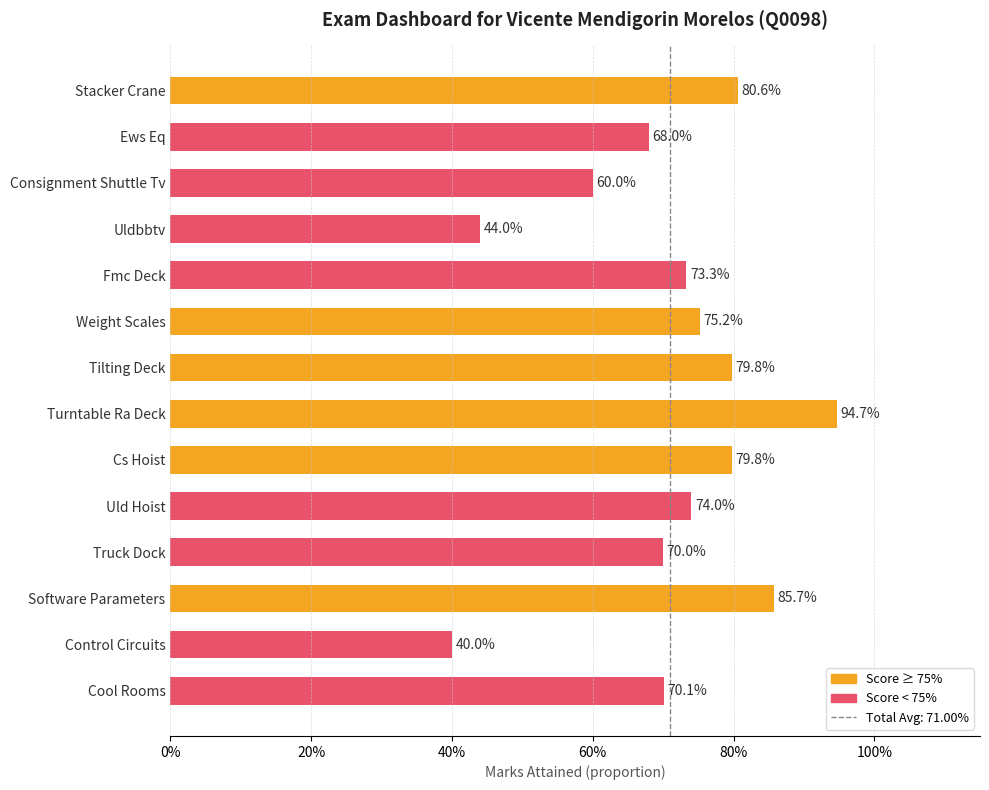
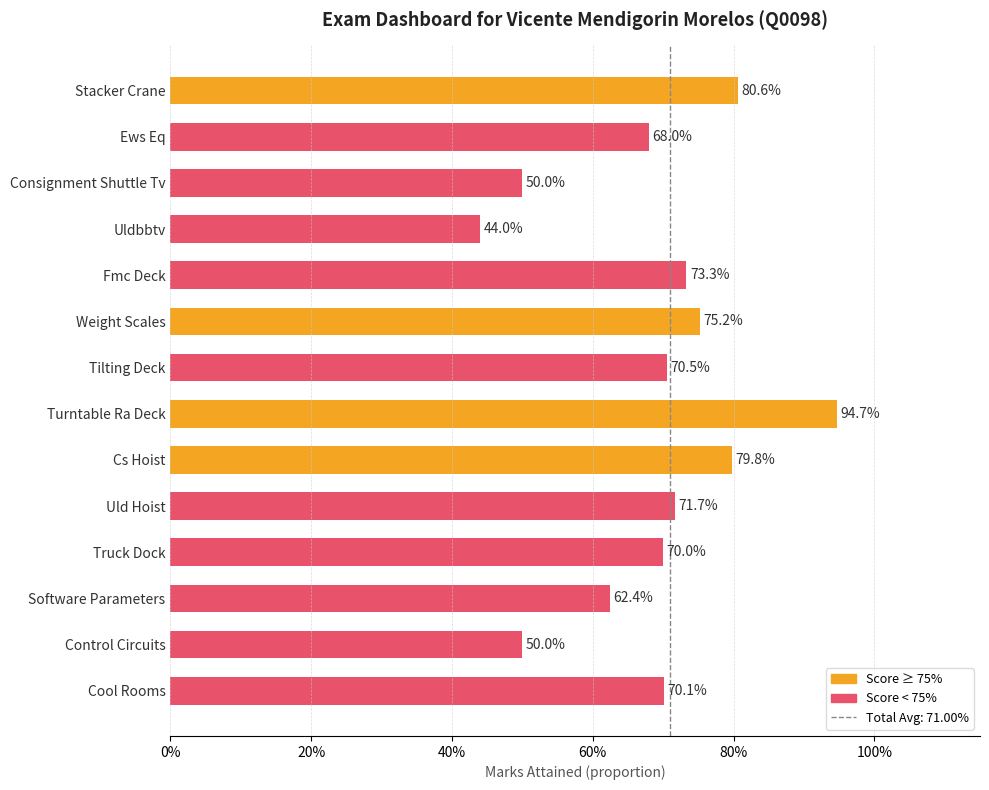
  {
    "Stacker Crane": "80.6%",
    "Ews Eq": "68.0%",
-   "Consignment Shuttle Tv": "60.0%",
+   "Consignment Shuttle Tv": "50.0%",
    "Uldbbtv": "44.0%",
    "Fmc Deck": "73.3%",
    "Weight Scales": "75.2%",
-   "Tilting Deck": "79.8%",
+   "Tilting Deck": "70.5%",
    "Turntable Ra Deck": "94.7%",
    "Cs Hoist": "79.8%",
-   "Uld Hoist": "74.0%",
+   "Uld Hoist": "71.7%",
    "Truck Dock": "70.0%",
-   "Software Parameters": "85.7%",
-   "Control Circuits": "40.0%",
+   "Software Parameters": "62.4%",
+   "Control Circuits": "50.0%",
    "Cool Rooms": "70.1%"
  }
